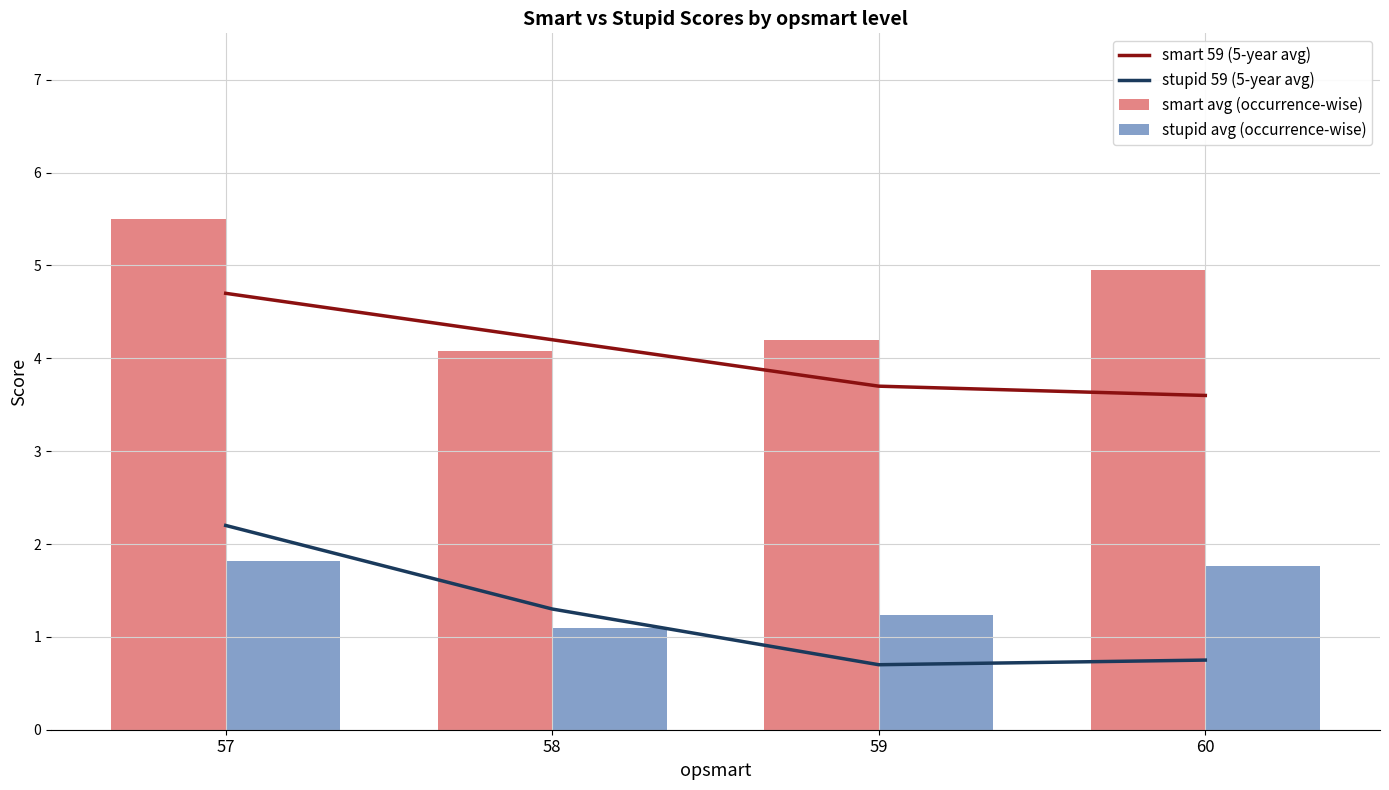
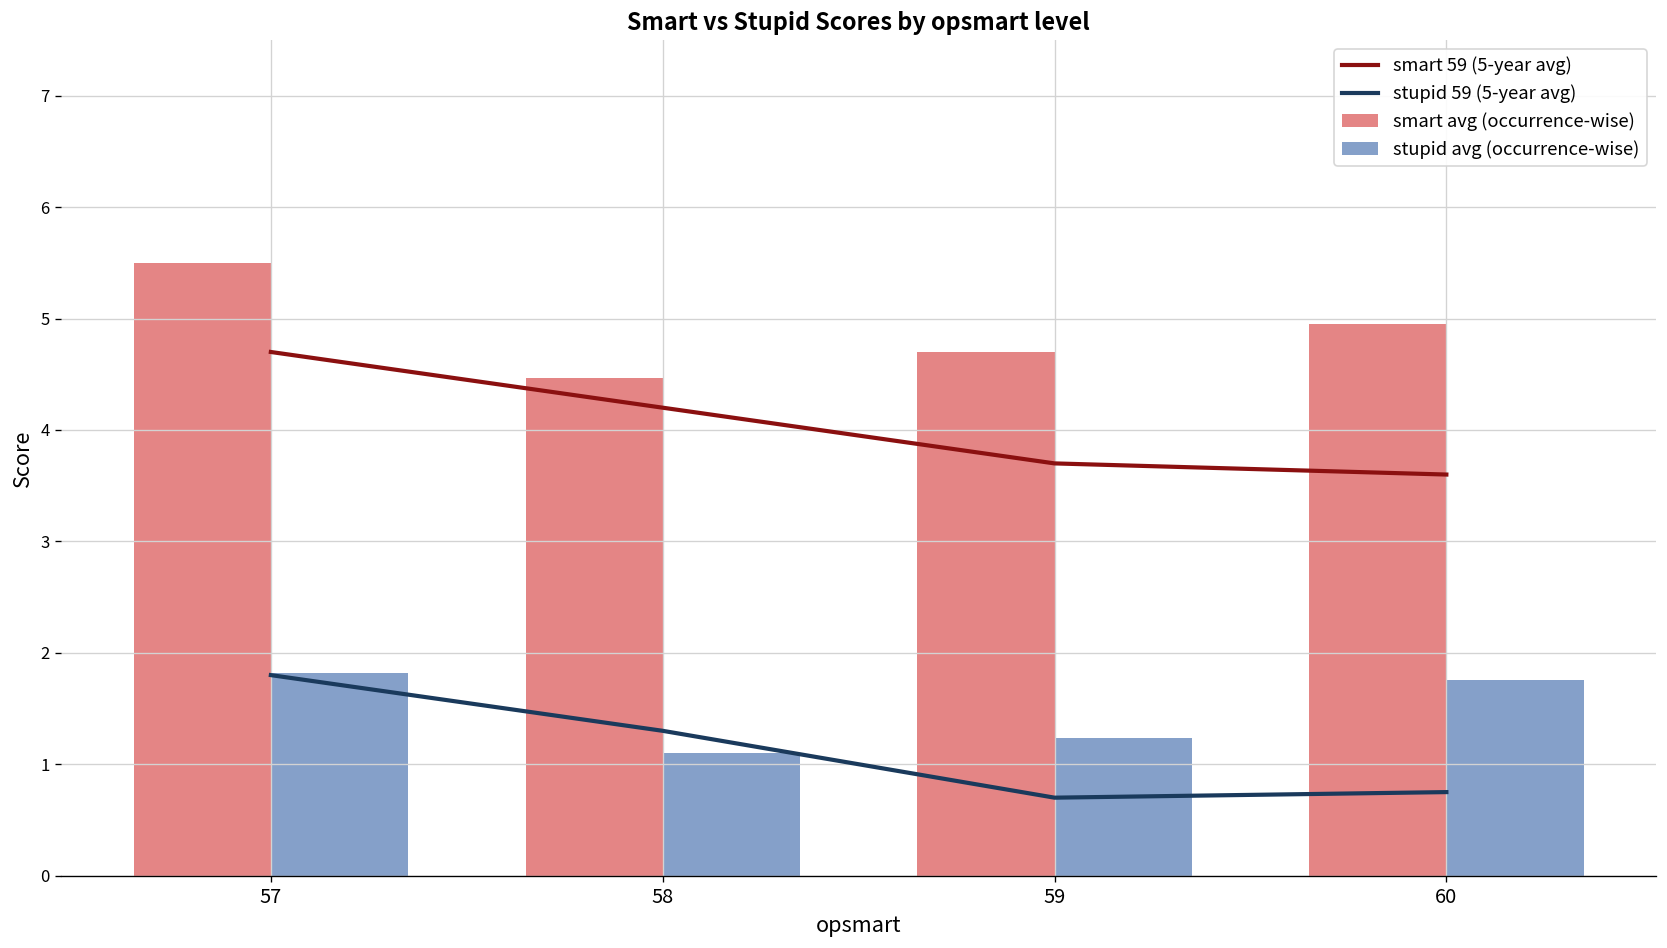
  {
    "smart avg (occurrence-wise)": {
      "57": 5.5,
-     "58": 4.1,
-     "59": 4.2,
+     "58": 4.5,
+     "59": 4.7,
      "60": 5.0
    },
    "smart 59 (5-year avg)": {
      "57": 4.7,
      "58": 4.2,
      "59": 3.7,
      "60": 3.6
    },
    "stupid 59 (5-year avg)": {
-     "57": 2.2,
+     "57": 1.8,
      "58": 1.3,
      "59": 0.7,
      "60": 0.8
    },
    "stupid avg (occurrence-wise)": {
      "57": 1.8,
      "58": 1.1,
      "59": 1.2,
      "60": 1.8
    }
  }
